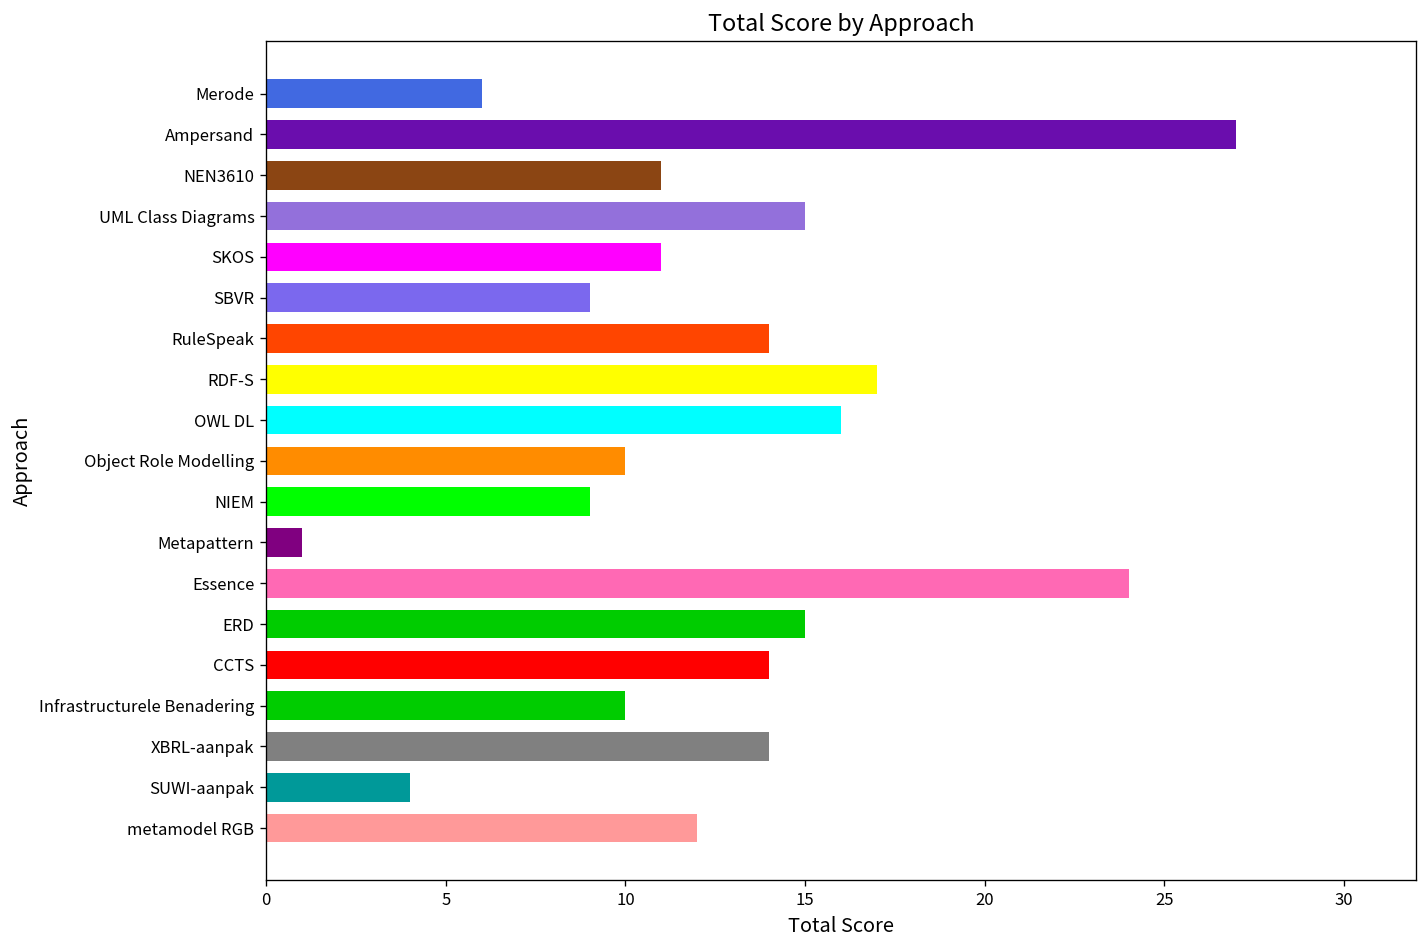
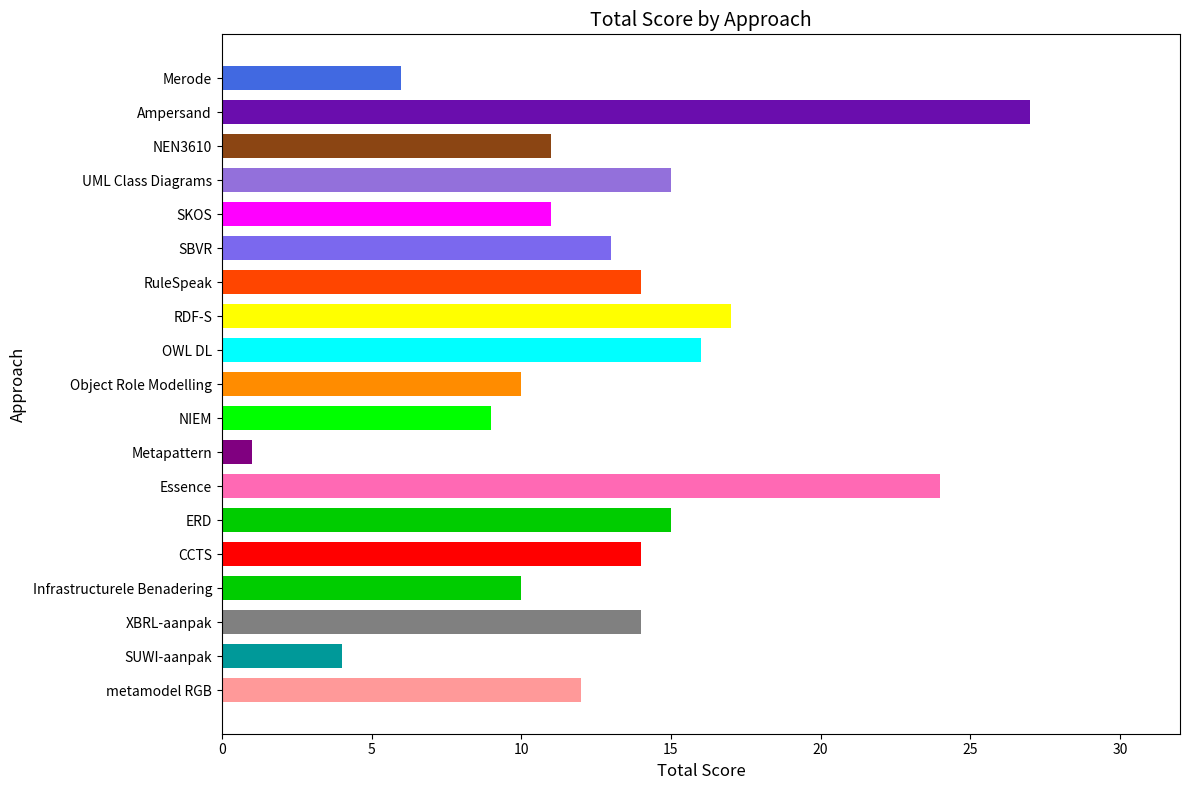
  {
    "Merode": 6,
    "Ampersand": 27,
    "NEN3610": 11,
    "UML Class Diagrams": 15,
    "SKOS": 11,
-   "SBVR": 9,
+   "SBVR": 13,
    "RuleSpeak": 14,
    "RDF-S": 17,
    "OWL DL": 16,
    "Object Role Modelling": 10,
    "NIEM": 9,
    "Metapattern": 1,
    "Essence": 24,
    "ERD": 15,
    "CCTS": 14,
    "Infrastructurele Benadering": 10,
    "XBRL-aanpak": 14,
    "SUWI-aanpak": 4,
    "metamodel RGB": 12
  }
